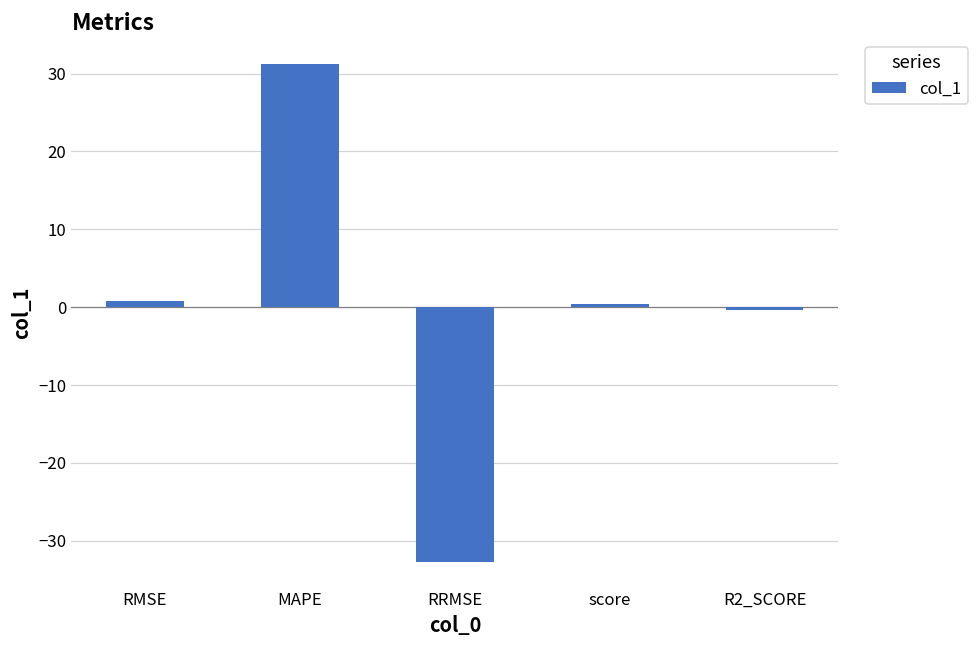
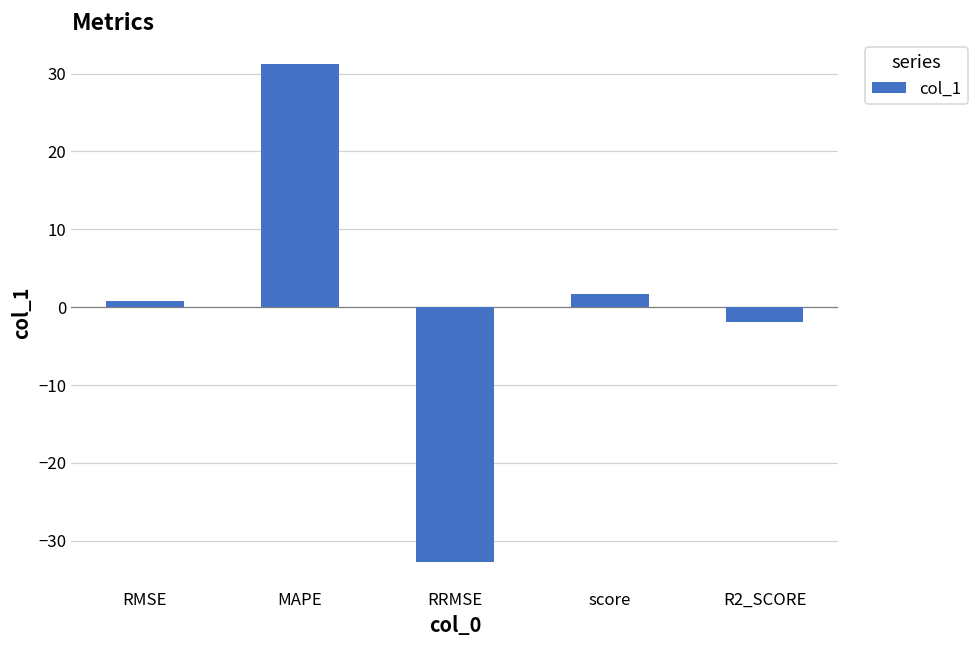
  {
    "RMSE": 1,
    "MAPE": 31,
    "RRMSE": -33,
-   "score": 0,
-   "R2_SCORE": 0
+   "score": 2,
+   "R2_SCORE": -2
  }
